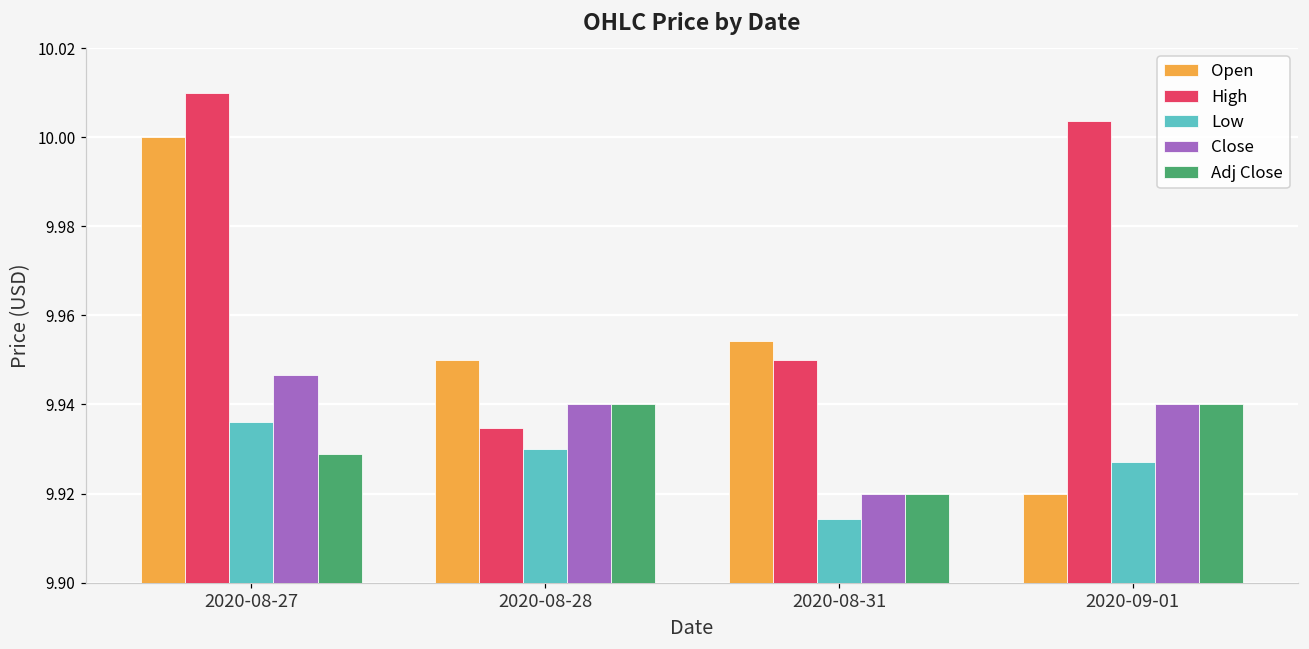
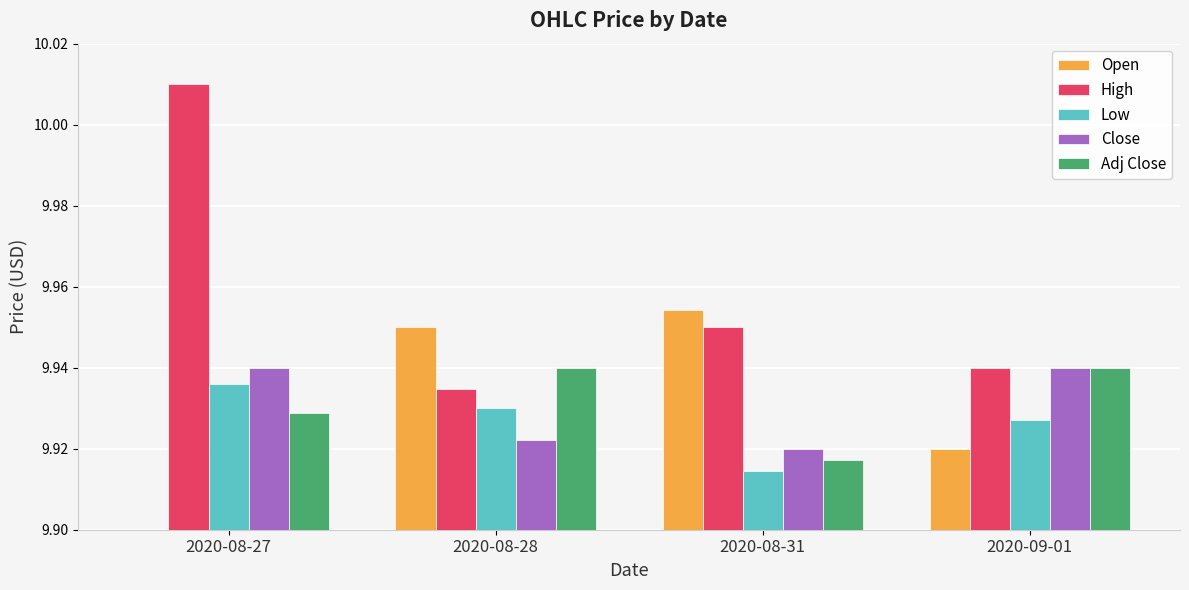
  {
    "Open": {
-     "2020-08-27": 10.0,
+     "2020-08-27": 9.9,
      "2020-08-28": 9.950,
      "2020-08-31": 9.954,
      "2020-09-01": 9.920
    },
    "High": {
      "2020-08-27": 10.010,
      "2020-08-28": 9.935,
      "2020-08-31": 9.950,
-     "2020-09-01": 10.004
+     "2020-09-01": 9.940
    },
    "Low": {
      "2020-08-27": 9.936,
      "2020-08-28": 9.930,
      "2020-08-31": 9.914,
      "2020-09-01": 9.927
    },
    "Close": {
-     "2020-08-27": 9.947,
-     "2020-08-28": 9.940,
+     "2020-08-27": 9.940,
+     "2020-08-28": 9.922,
      "2020-08-31": 9.920,
      "2020-09-01": 9.940
    },
    "Adj Close": {
      "2020-08-27": 9.929,
      "2020-08-28": 9.940,
-     "2020-08-31": 9.920,
+     "2020-08-31": 9.917,
      "2020-09-01": 9.940
    }
  }
